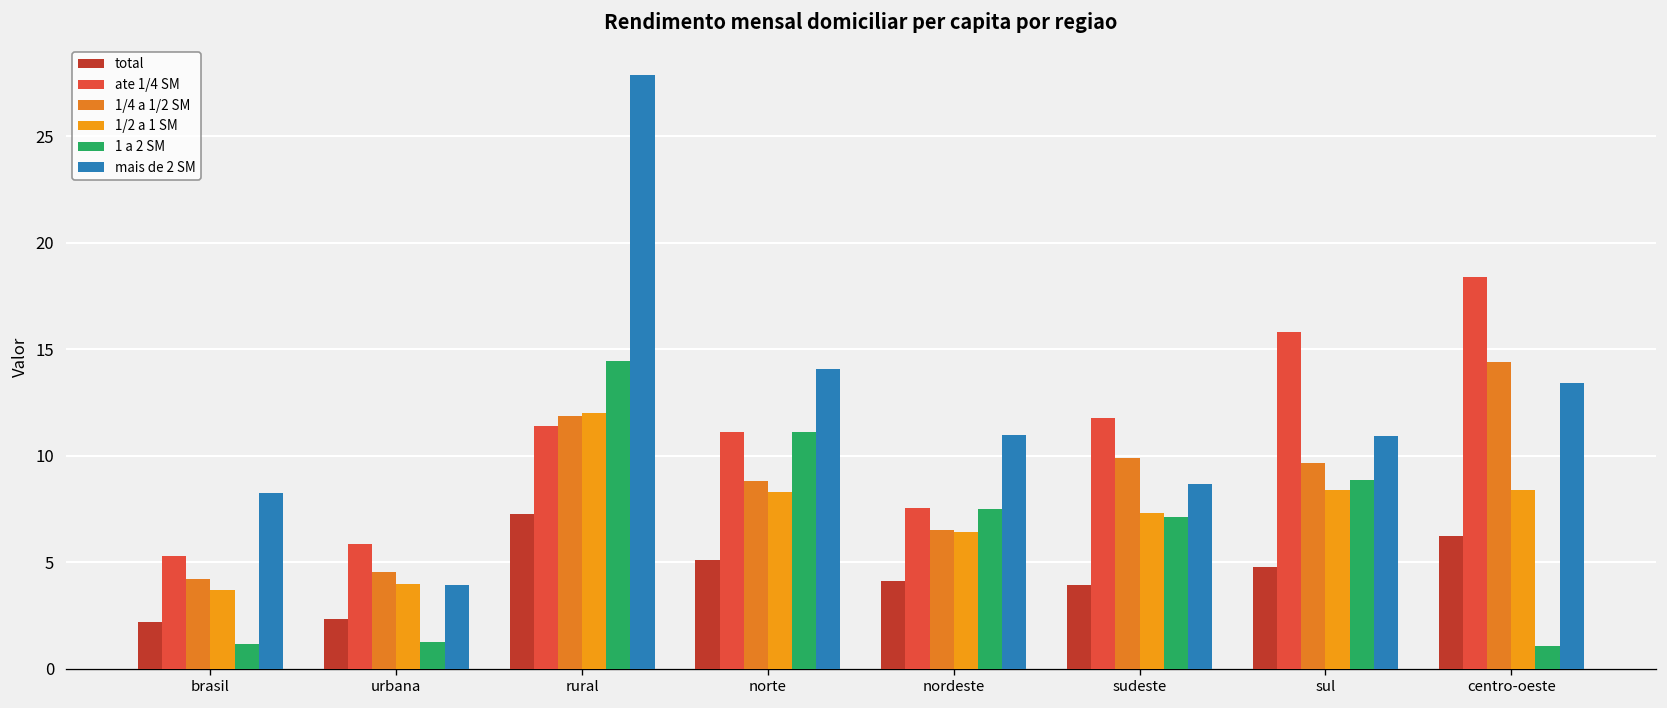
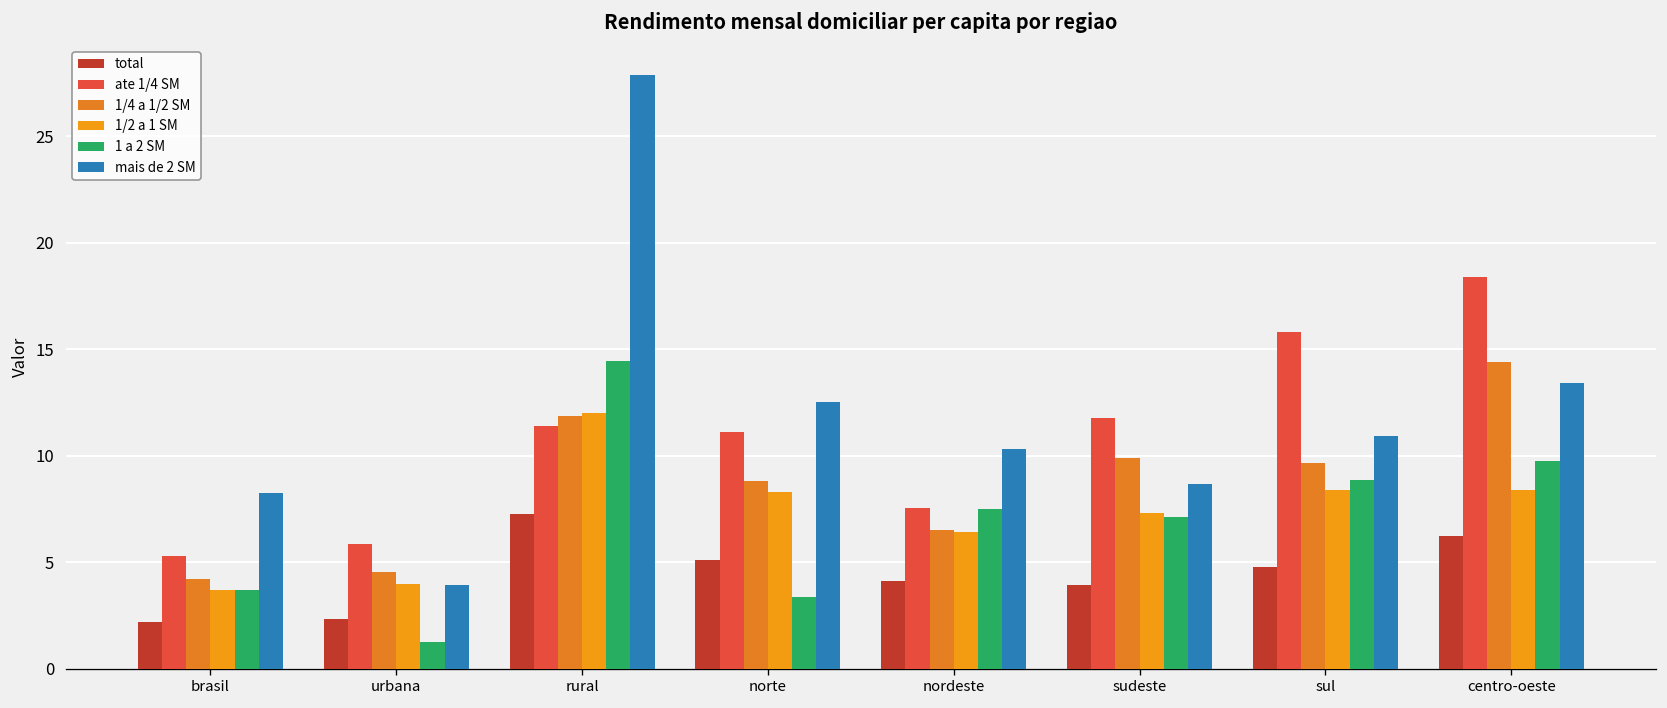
  {
    "1 a 2 SM": {
-     "brasil": 1.2,
+     "brasil": 3.7,
      "urbana": 1.2,
      "rural": 14.4,
-     "norte": 11.1,
+     "norte": 3.4,
      "nordeste": 7.5,
      "sudeste": 7.1,
      "sul": 8.9,
-     "centro-oeste": 1.1
+     "centro-oeste": 9.8
    },
    "mais de 2 SM": {
      "brasil": 8.3,
      "urbana": 3.9,
      "rural": 27.9,
-     "norte": 14.1,
-     "nordeste": 11.0,
+     "norte": 12.5,
+     "nordeste": 10.3,
      "sudeste": 8.7,
      "sul": 11.0,
      "centro-oeste": 13.4
    }
  }
